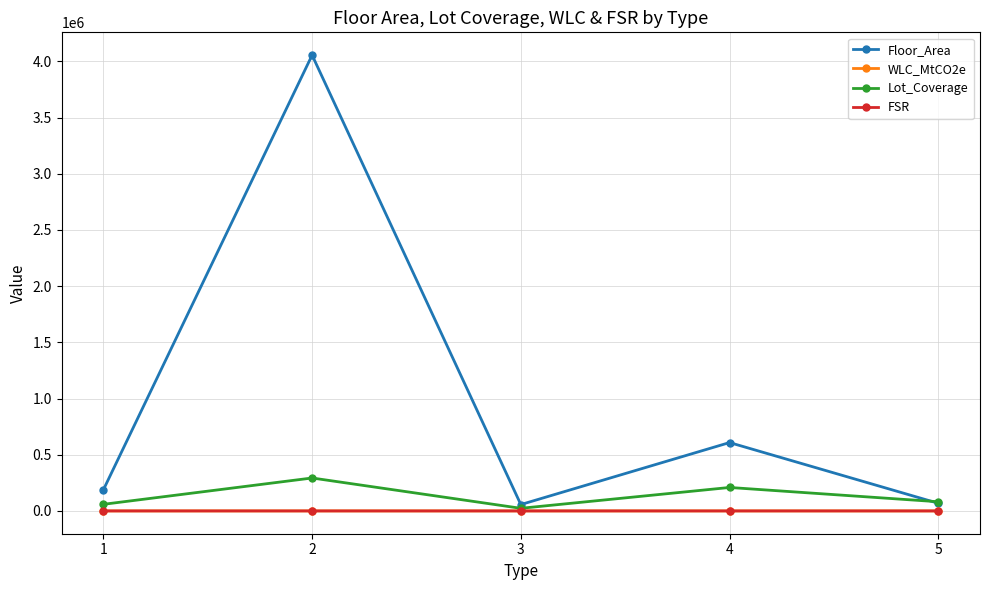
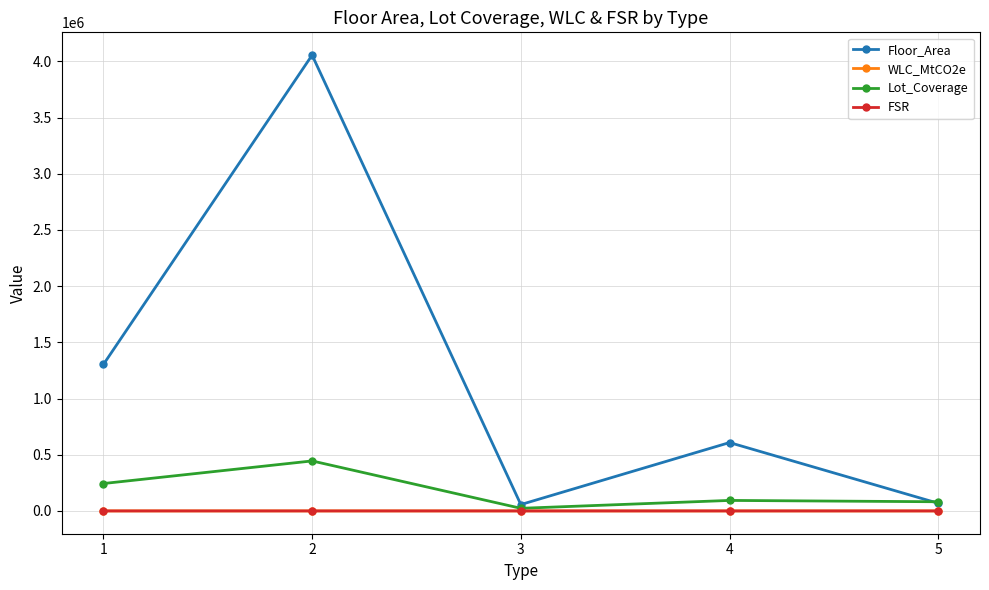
  {
    "Floor_Area": {
-     "1": 190000,
+     "1": 1300000,
      "2": 4060000,
      "3": 60000,
      "4": 610000
    },
    "FSR": {
      "1": 0,
      "2": 0,
      "3": 0,
      "4": 0,
      "5": 0
    },
    "Lot_Coverage": {
-     "1": 60000,
-     "2": 290000,
+     "1": 240000,
+     "2": 440000,
      "3": 20000,
-     "4": 210000
+     "4": 90000
    }
  }
